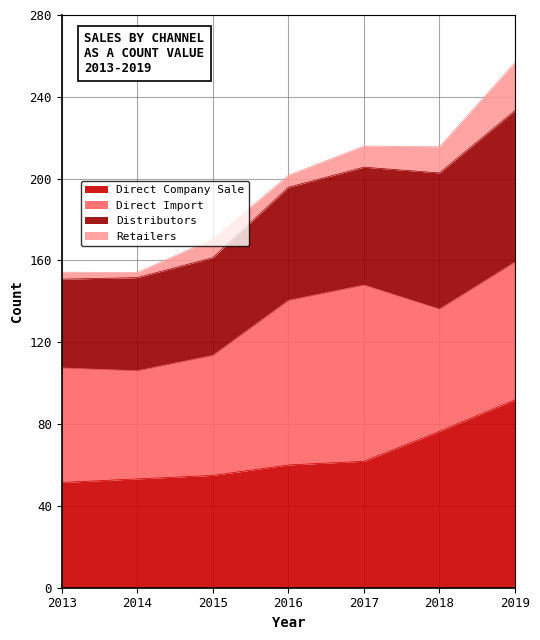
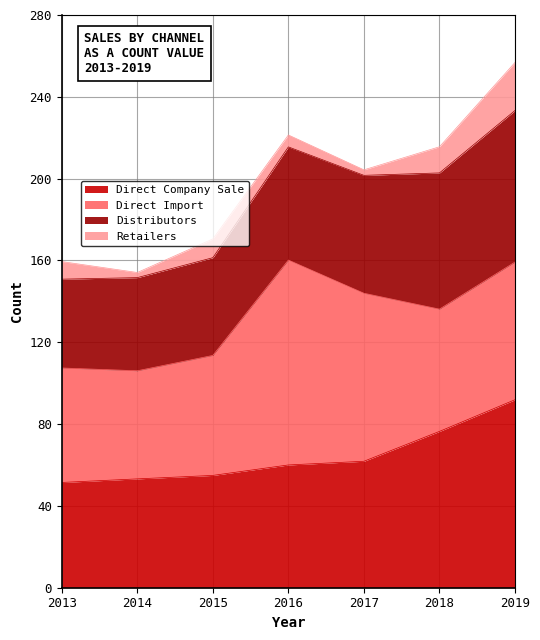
  {
    "Direct Import": {
      "2013": 56,
      "2014": 53,
      "2015": 59,
-     "2016": 80,
-     "2017": 86,
+     "2016": 100,
+     "2017": 82,
      "2018": 60,
      "2019": 67
    },
    "Retailers": {
-     "2013": 3,
+     "2013": 9,
      "2014": 3,
      "2016": 6,
-     "2017": 10,
+     "2017": 3,
      "2018": 13,
      "2019": 23
    }
  }
